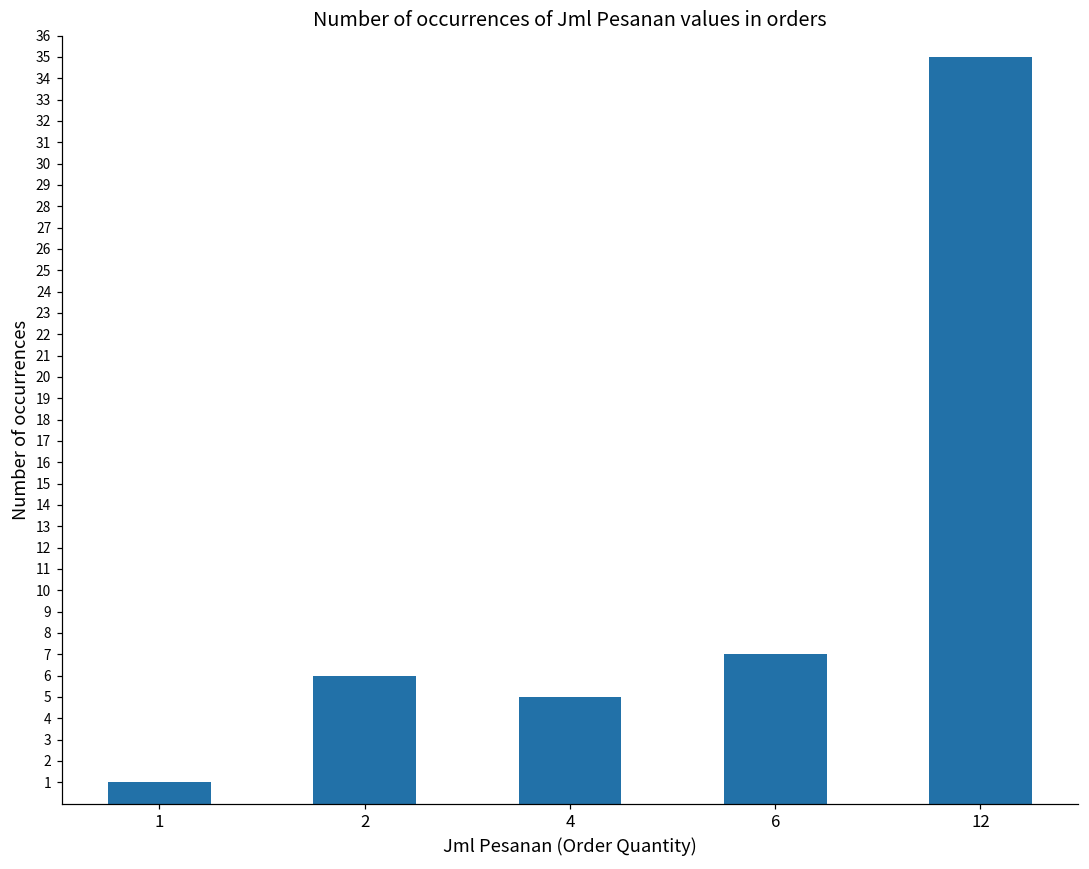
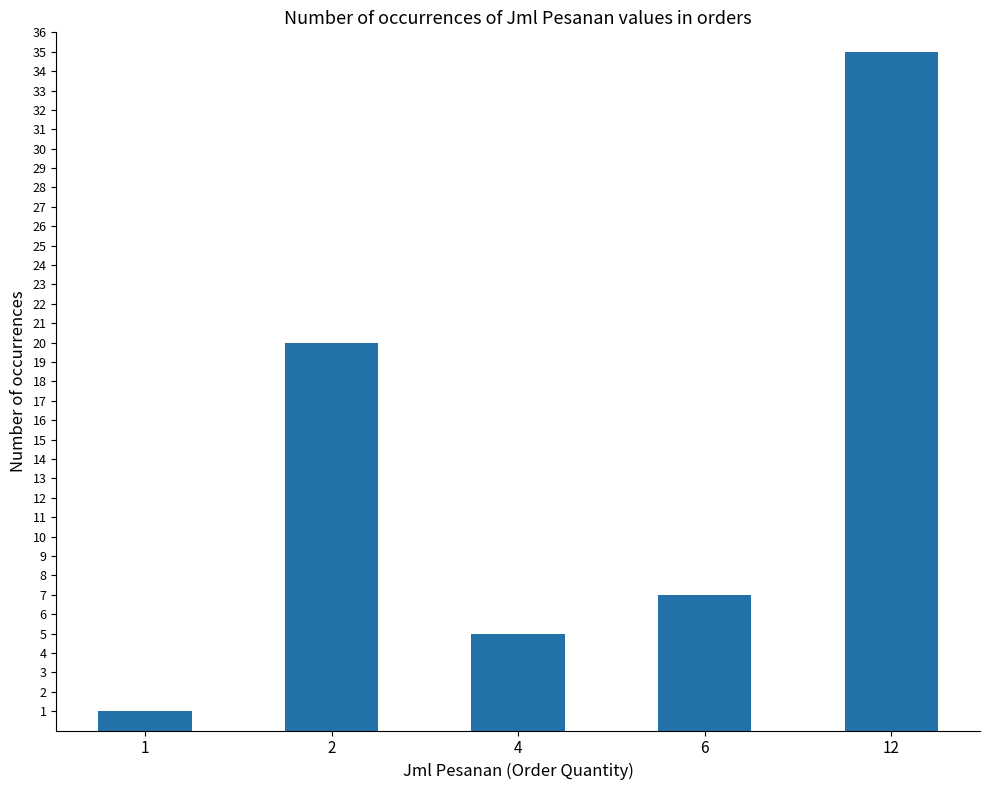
  {
    "1": 1,
-   "2": 6,
+   "2": 20,
    "4": 5,
    "6": 7,
    "12": 35
  }
